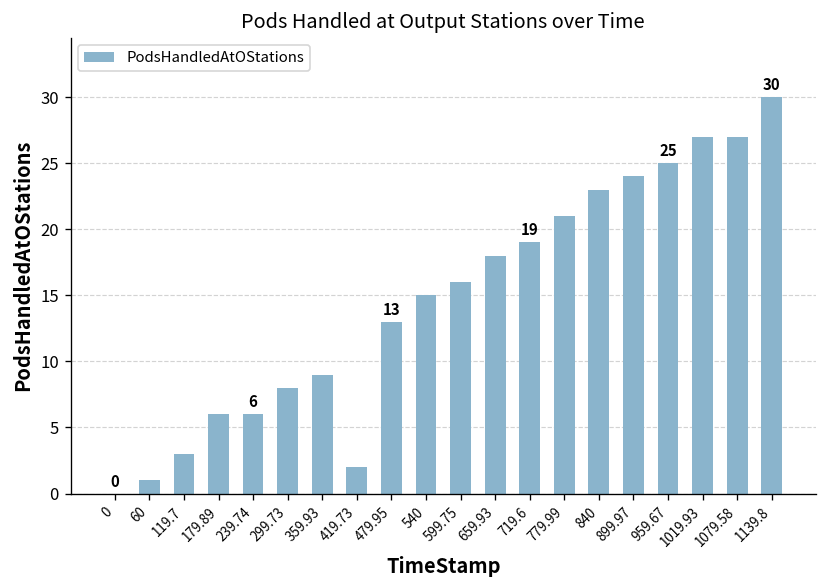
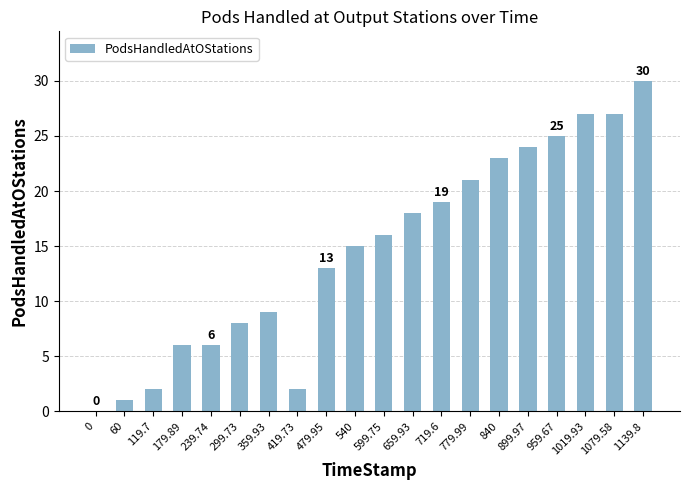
  {
    "60": 1,
-   "119.7": 3,
+   "119.7": 2,
    "299.73": 8,
    "359.93": 9,
    "419.73": 2,
    "540": 15,
    "599.75": 16,
    "659.93": 18,
    "779.99": 21,
    "840": 23,
    "899.97": 24,
    "1019.93": 27,
    "1079.58": 27
  }
